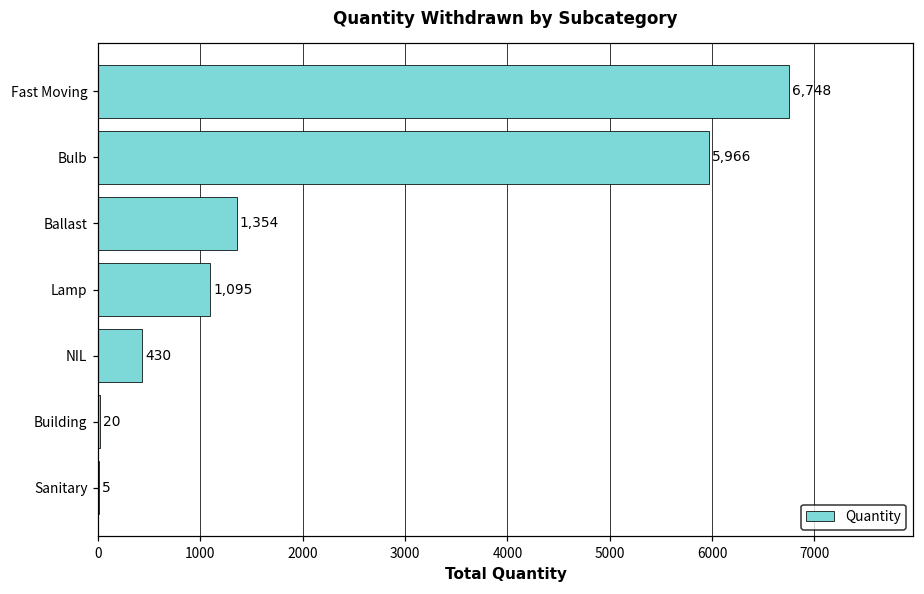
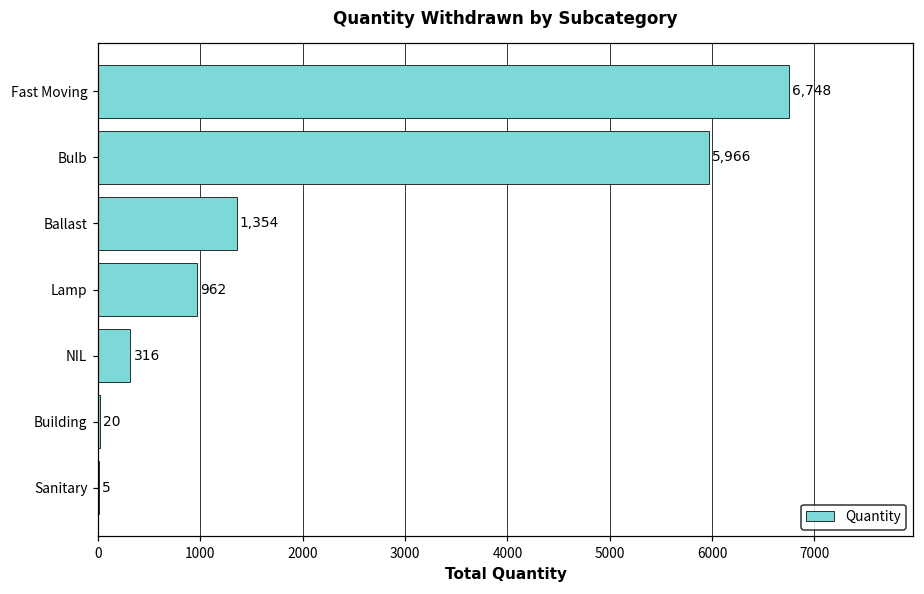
  {
    "Fast Moving": "6,748",
    "Bulb": "5,966",
    "Ballast": "1,354",
-   "Lamp": "1,095",
-   "NIL": "430",
+   "Lamp": "962",
+   "NIL": "316",
    "Building": "20",
    "Sanitary": "5"
  }
